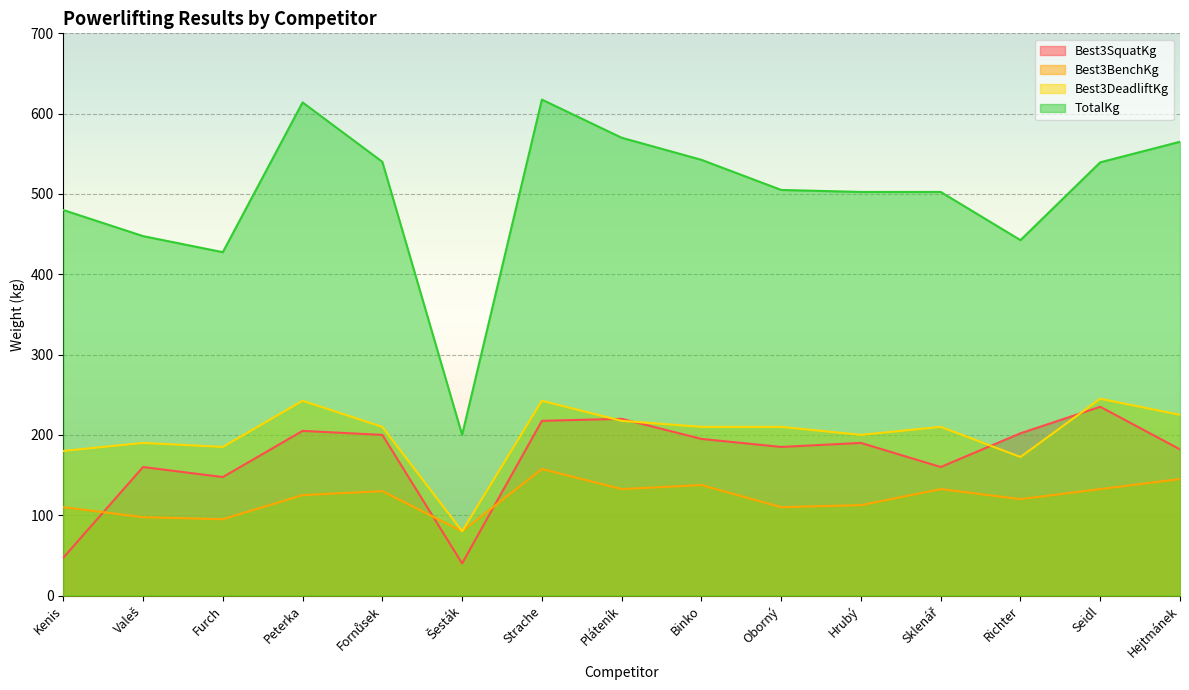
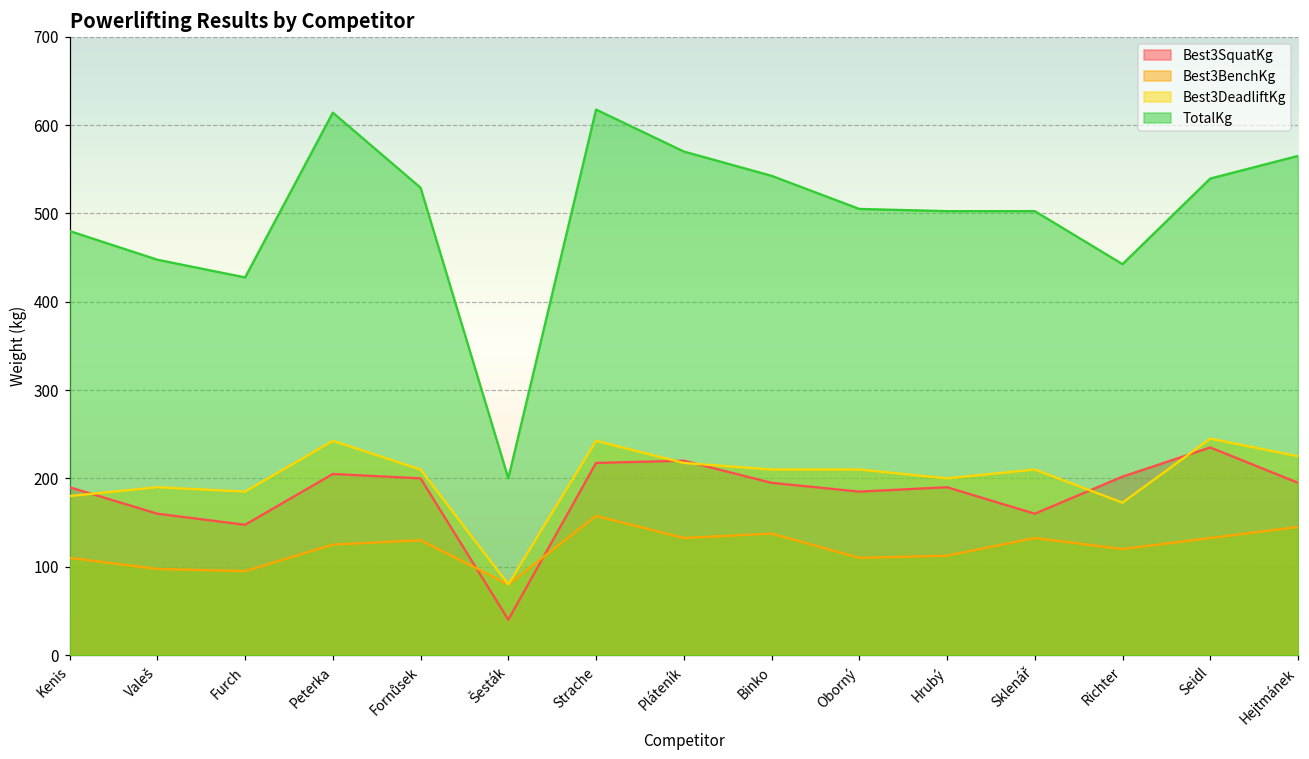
  {
    "Best3SquatKg": {
-     "Kenis": 50,
+     "Kenis": 190,
      "Valeš": 160,
      "Furch": 150,
      "Peterka": 210,
      "Fornůsek": 200,
      "Šesták": 40,
      "Strache": 220,
      "Binko": 200,
      "Oborný": 190,
      "Hrubý": 190,
      "Sklenář": 160,
      "Richter": 200,
      "Seidl": 240,
-     "Hejtmánek": 180
+     "Hejtmánek": 200
    },
    "TotalKg": {
      "Kenis": 480,
      "Valeš": 450,
      "Furch": 430,
      "Peterka": 610,
-     "Fornůsek": 540,
+     "Fornůsek": 530,
      "Šesták": 200,
      "Strache": 620,
      "Pláteník": 570,
      "Binko": 540,
      "Oborný": 510,
      "Hrubý": 500,
      "Sklenář": 500,
      "Richter": 440,
      "Seidl": 540,
      "Hejtmánek": 570
    }
  }
